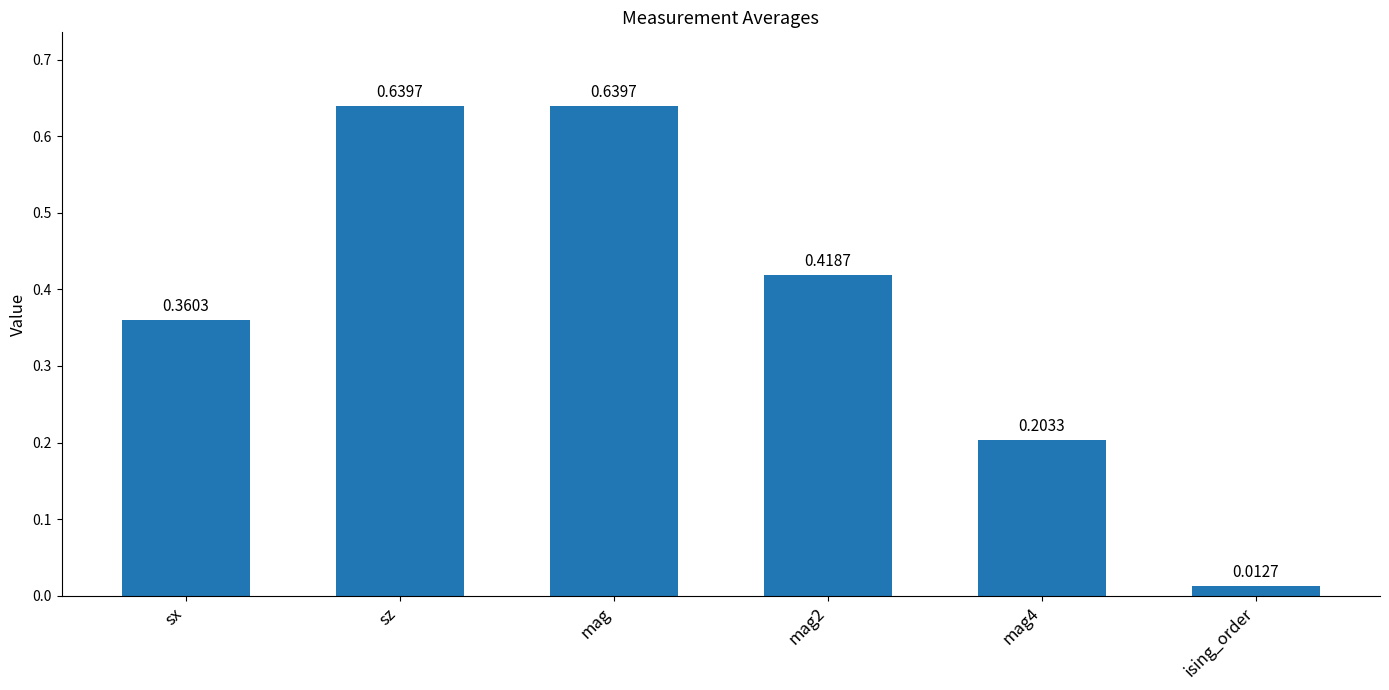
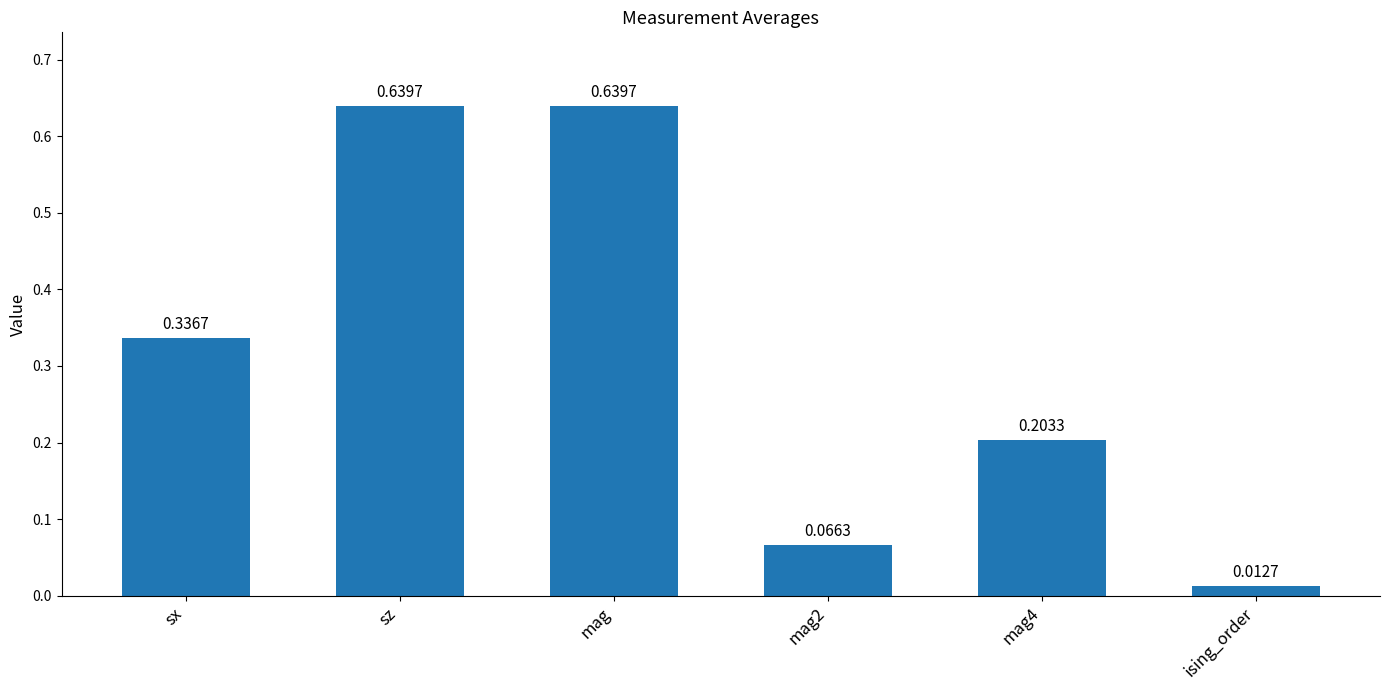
  {
-   "sx": 0.3603,
+   "sx": 0.3367,
    "sz": 0.6397,
    "mag": 0.6397,
-   "mag2": 0.4187,
+   "mag2": 0.0663,
    "mag4": 0.2033,
    "ising_order": 0.0127
  }
